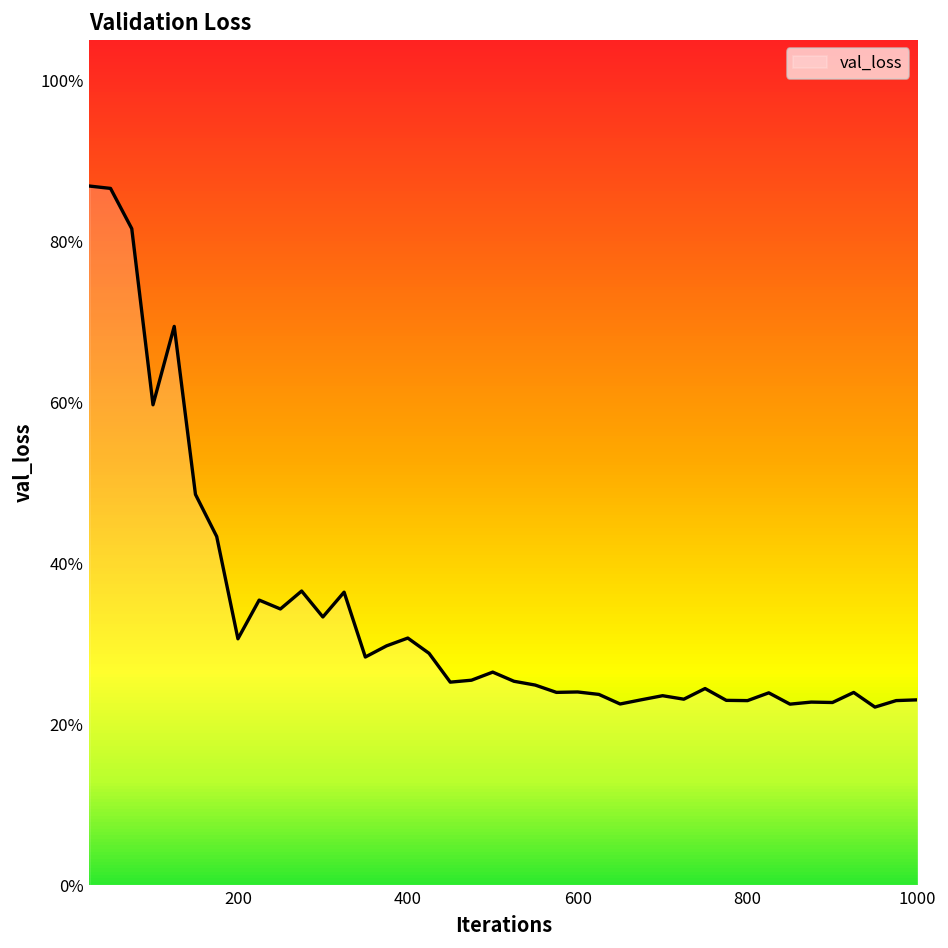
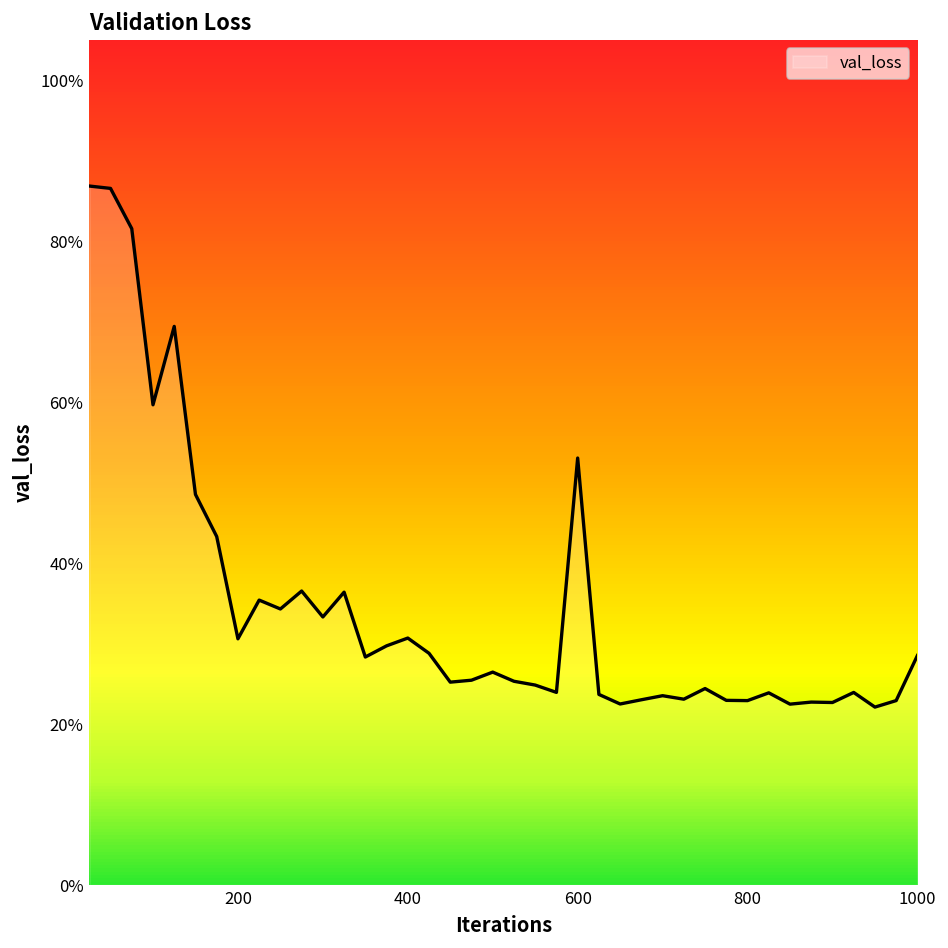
  {
    "200": "31%",
    "400": "31%",
-   "600": "24%",
+   "600": "53%",
    "800": "23%",
-   "1000": "23%"
+   "1000": "29%"
  }
